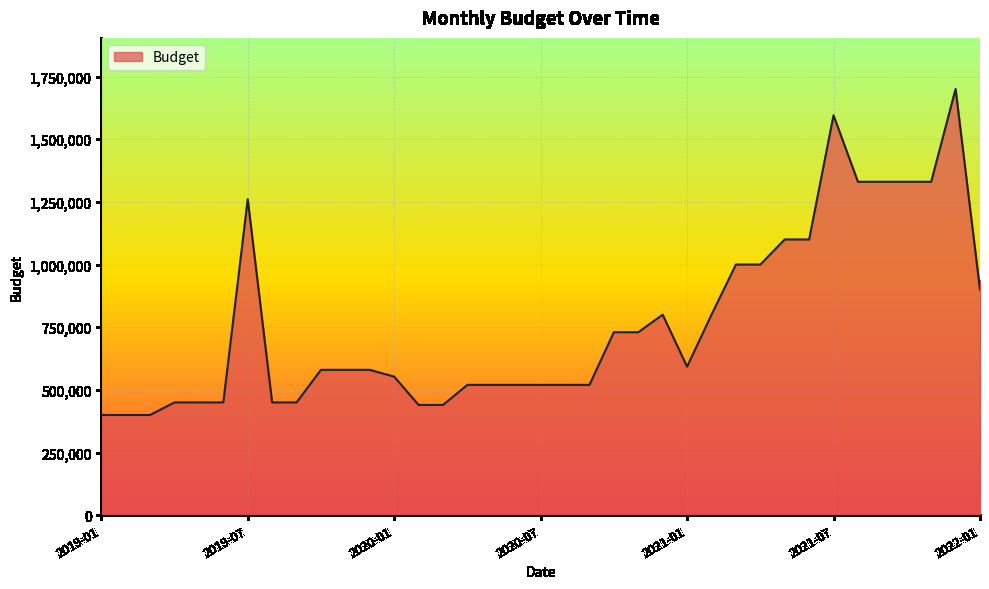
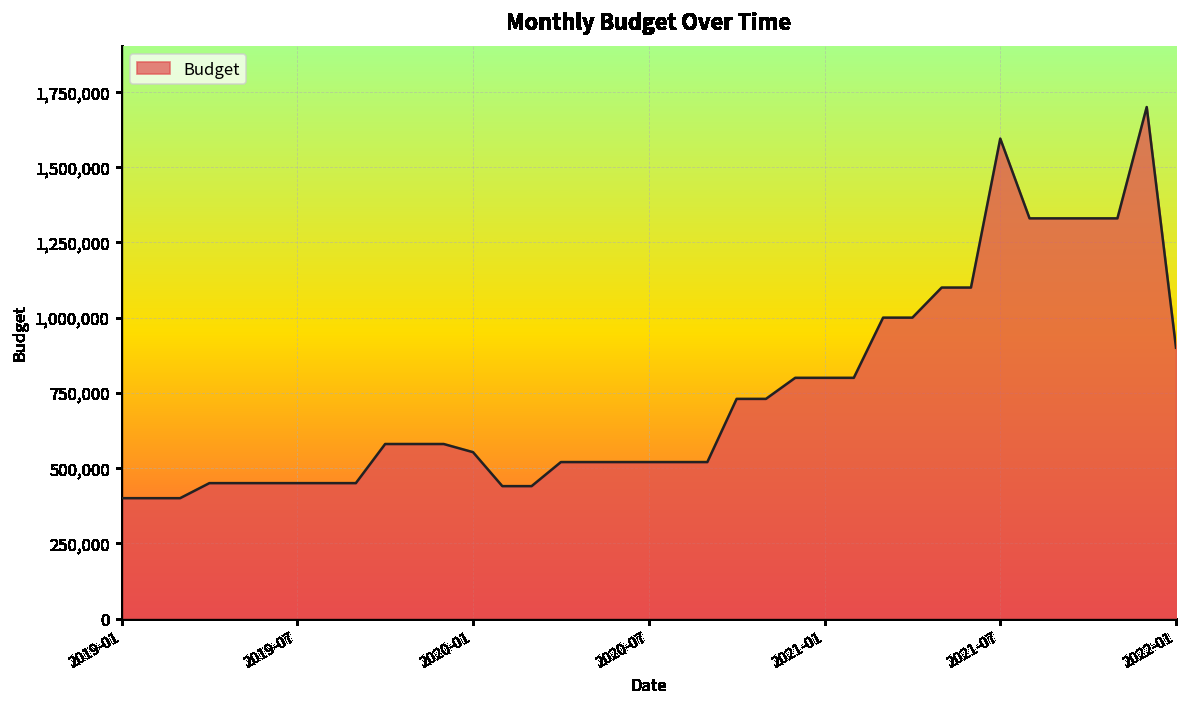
  {
    "2019-01": "400,000",
-   "2019-07": "1,260,000",
+   "2019-07": "450,000",
    "2020-01": "550,000",
    "2020-07": "520,000",
-   "2021-01": "590,000",
+   "2021-01": "800,000",
    "2021-07": "1,600,000",
    "2022-01": "900,000"
  }
